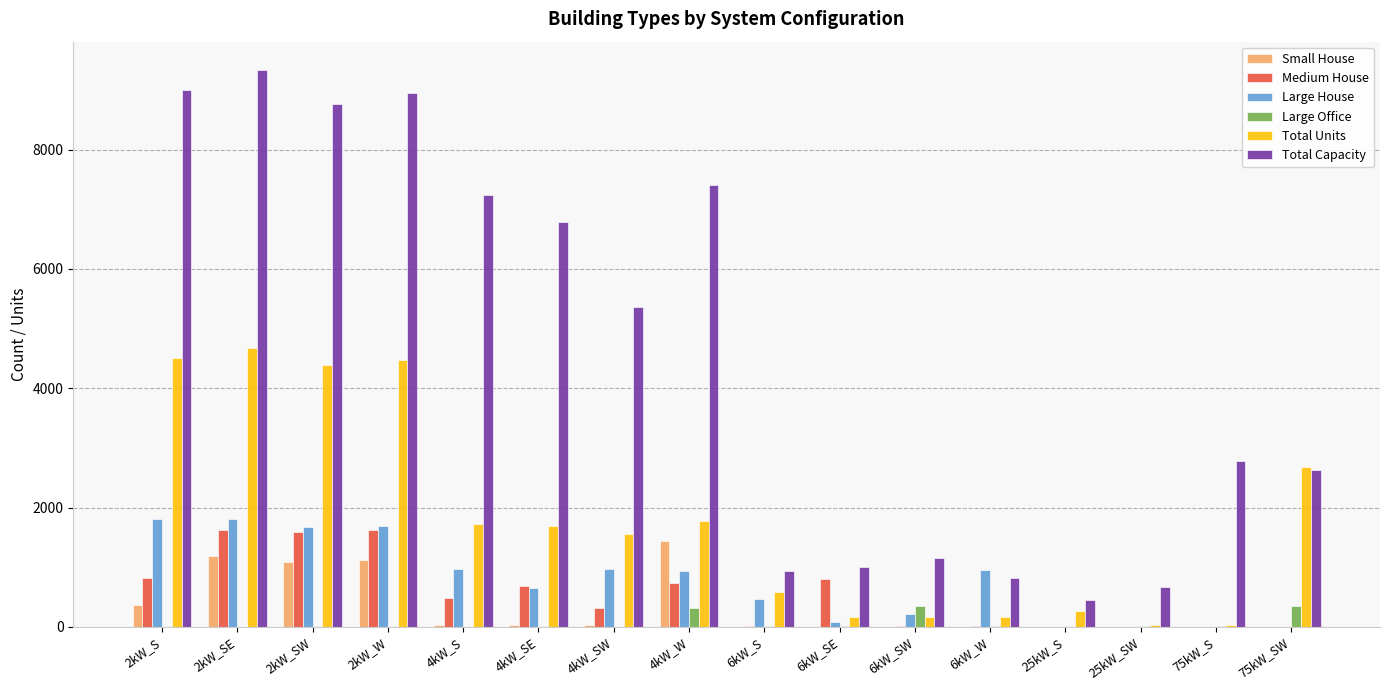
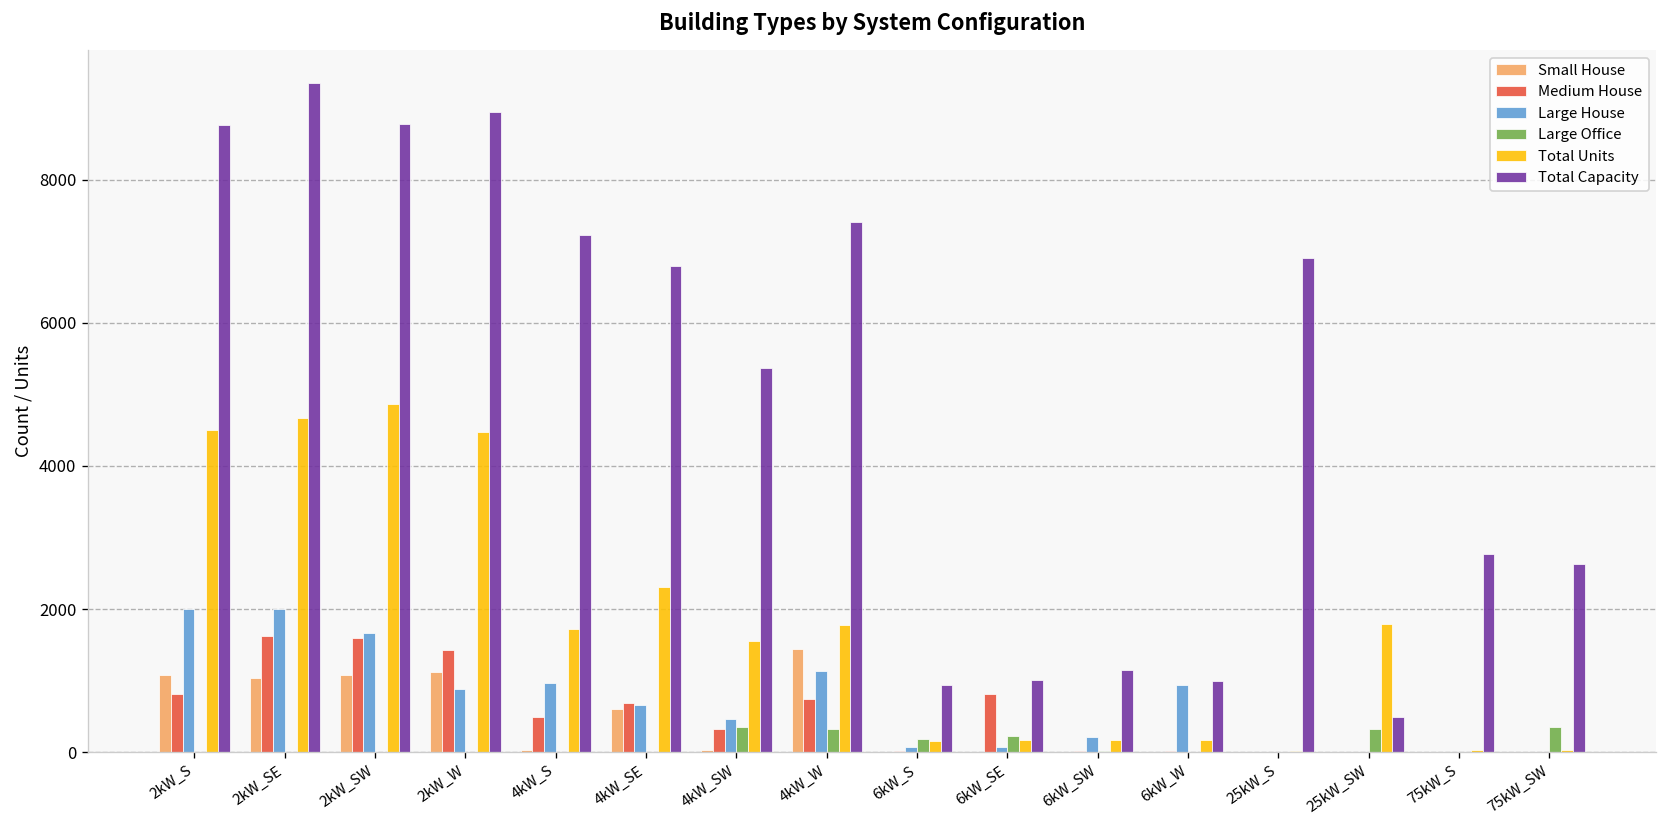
  {
    "Small House": {
-     "2kW_S": 400,
-     "2kW_SE": 1200,
+     "2kW_S": 1100,
+     "2kW_SE": 1000,
      "2kW_SW": 1100,
      "2kW_W": 1100,
-     "4kW_SE": 0,
+     "4kW_SE": 600,
      "4kW_W": 1400,
      "6kW_S": 0,
      "6kW_SE": 0,
      "6kW_SW": 0,
      "6kW_W": 0,
      "25kW_S": 0,
      "25kW_SW": 0,
      "75kW_S": 0,
      "75kW_SW": 0
    },
    "Medium House": {
      "2kW_S": 800,
      "2kW_SE": 1600,
      "2kW_SW": 1600,
-     "2kW_W": 1600,
+     "2kW_W": 1400,
      "4kW_S": 500,
      "4kW_SE": 700,
      "4kW_SW": 300,
      "4kW_W": 700,
      "6kW_SE": 800,
      "25kW_S": 0,
      "25kW_SW": 0,
      "75kW_S": 0,
      "75kW_SW": 0
    },
    "Large House": {
-     "2kW_S": 1800,
-     "2kW_SE": 1800,
+     "2kW_S": 2000,
+     "2kW_SE": 2000,
      "2kW_SW": 1700,
-     "2kW_W": 1700,
+     "2kW_W": 900,
      "4kW_S": 1000,
      "4kW_SE": 700,
-     "4kW_SW": 1000,
-     "4kW_W": 900,
-     "6kW_S": 500,
+     "4kW_SW": 500,
+     "4kW_W": 1100,
+     "6kW_S": 100,
      "6kW_SE": 100,
      "6kW_SW": 200,
      "6kW_W": 900,
      "25kW_S": 0,
      "25kW_SW": 0,
      "75kW_S": 0,
      "75kW_SW": 0
    },
    "Large Office": {
      "2kW_S": 0,
      "2kW_SE": 0,
      "2kW_SW": 0,
-     "4kW_SW": 0,
+     "4kW_SW": 400,
      "4kW_W": 300,
-     "6kW_S": 0,
-     "6kW_SE": 0,
-     "6kW_SW": 400,
-     "25kW_SW": 0,
+     "6kW_S": 200,
+     "6kW_SE": 200,
+     "6kW_SW": 0,
+     "25kW_SW": 300,
      "75kW_SW": 400
    },
    "Total Units": {
      "2kW_S": 4500,
      "2kW_SE": 4700,
-     "2kW_SW": 4400,
+     "2kW_SW": 4900,
      "2kW_W": 4500,
      "4kW_S": 1700,
-     "4kW_SE": 1700,
+     "4kW_SE": 2300,
      "4kW_SW": 1600,
      "4kW_W": 1800,
-     "6kW_S": 600,
+     "6kW_S": 200,
      "6kW_SE": 200,
      "6kW_SW": 200,
      "6kW_W": 200,
-     "25kW_S": 300,
-     "25kW_SW": 0,
-     "75kW_SW": 2700
+     "25kW_S": 0,
+     "25kW_SW": 1800,
+     "75kW_SW": 0
    },
    "Total Capacity": {
-     "2kW_S": 9000,
+     "2kW_S": 8800,
      "2kW_SE": 9300,
      "2kW_SW": 8800,
      "2kW_W": 8900,
      "4kW_S": 7200,
      "4kW_SE": 6800,
      "4kW_SW": 5400,
      "4kW_W": 7400,
      "6kW_S": 900,
      "6kW_SE": 1000,
      "6kW_SW": 1100,
-     "6kW_W": 800,
-     "25kW_S": 500,
-     "25kW_SW": 700,
+     "6kW_W": 1000,
+     "25kW_S": 6900,
+     "25kW_SW": 500,
      "75kW_S": 2800,
      "75kW_SW": 2600
    }
  }
